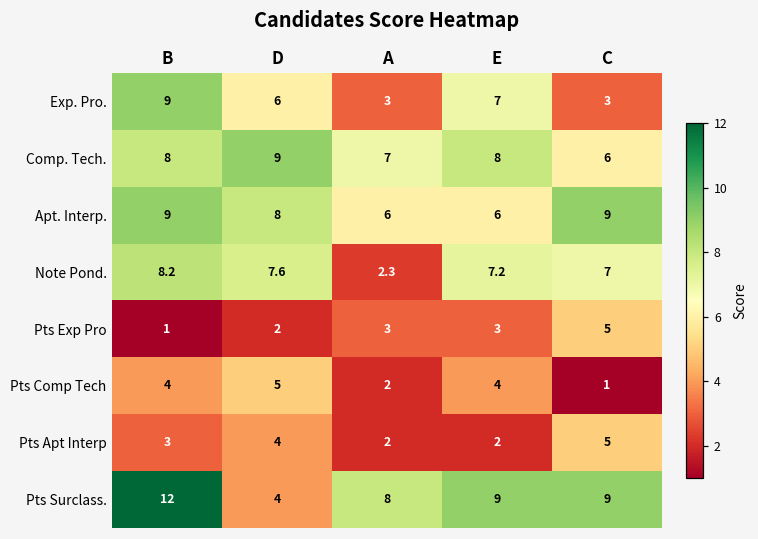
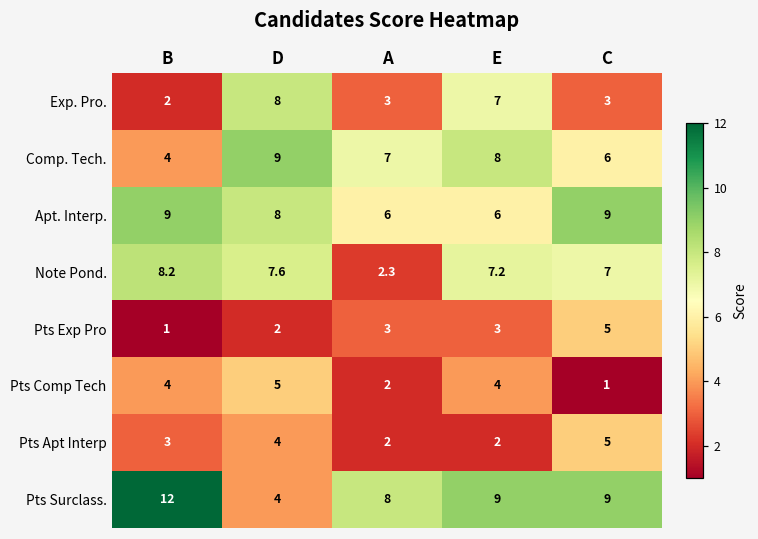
  {
    "Exp. Pro.": {
-     "B": 9,
-     "D": 6,
+     "B": 2,
+     "D": 8,
      "A": 3,
      "E": 7,
      "C": 3
    },
    "Comp. Tech.": {
-     "B": 8,
+     "B": 4,
      "D": 9,
      "A": 7,
      "E": 8,
      "C": 6
    },
    "Apt. Interp.": {
      "B": 9,
      "D": 8,
      "A": 6,
      "E": 6,
      "C": 9
    },
    "Note Pond.": {
      "B": 8.2,
      "D": 7.6,
      "A": 2.3,
      "E": 7.2,
      "C": 7
    },
    "Pts Exp Pro": {
      "B": 1,
      "D": 2,
      "A": 3,
      "E": 3,
      "C": 5
    },
    "Pts Comp Tech": {
      "B": 4,
      "D": 5,
      "A": 2,
      "E": 4,
      "C": 1
    },
    "Pts Apt Interp": {
      "B": 3,
      "D": 4,
      "A": 2,
      "E": 2,
      "C": 5
    },
    "Pts Surclass.": {
      "B": 12,
      "D": 4,
      "A": 8,
      "E": 9,
      "C": 9
    }
  }
